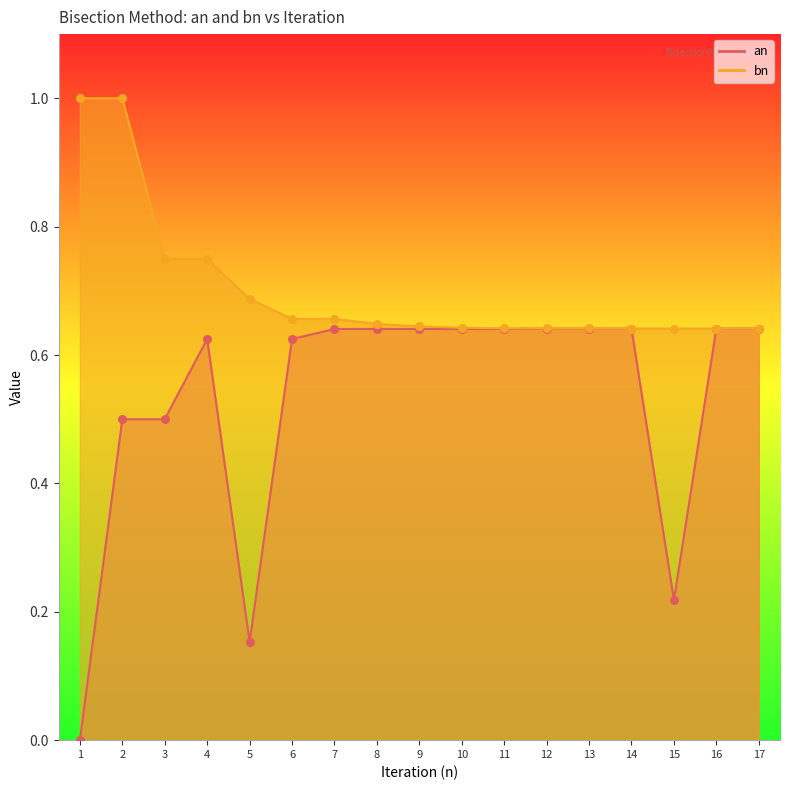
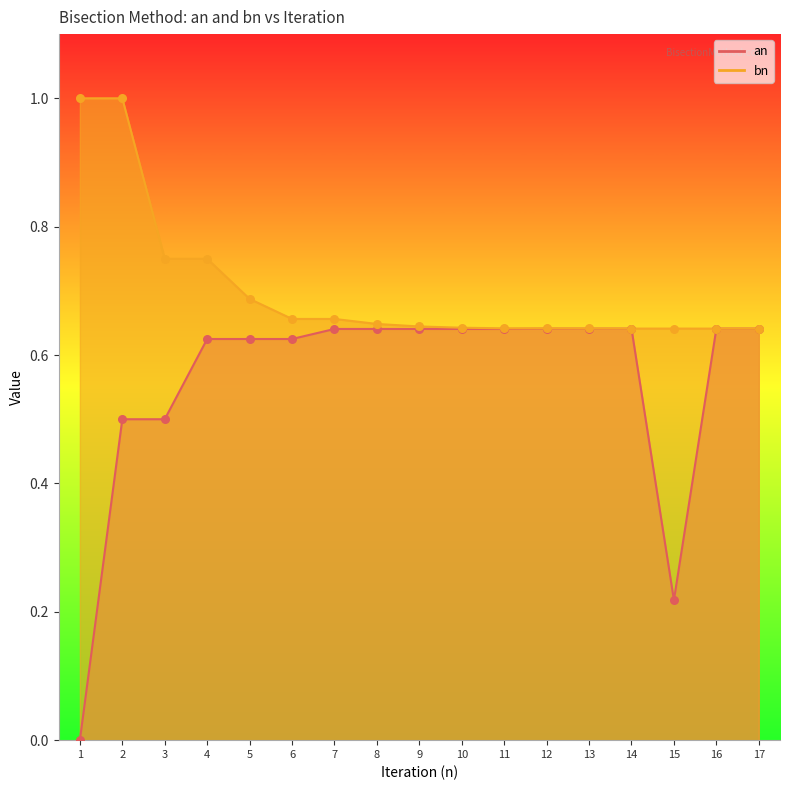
  {
    "an": {
      "1": 0.00,
      "2": 0.50,
      "3": 0.50,
      "4": 0.63,
-     "5": 0.15,
+     "5": 0.63,
      "6": 0.63,
      "7": 0.64,
      "8": 0.64,
      "15": 0.22
    },
    "bn": {
      "1": 1.00,
      "2": 1.00,
      "3": 0.75,
      "4": 0.75,
      "5": 0.69,
      "6": 0.66,
      "7": 0.66,
      "8": 0.65,
      "15": 0.64
    }
  }
